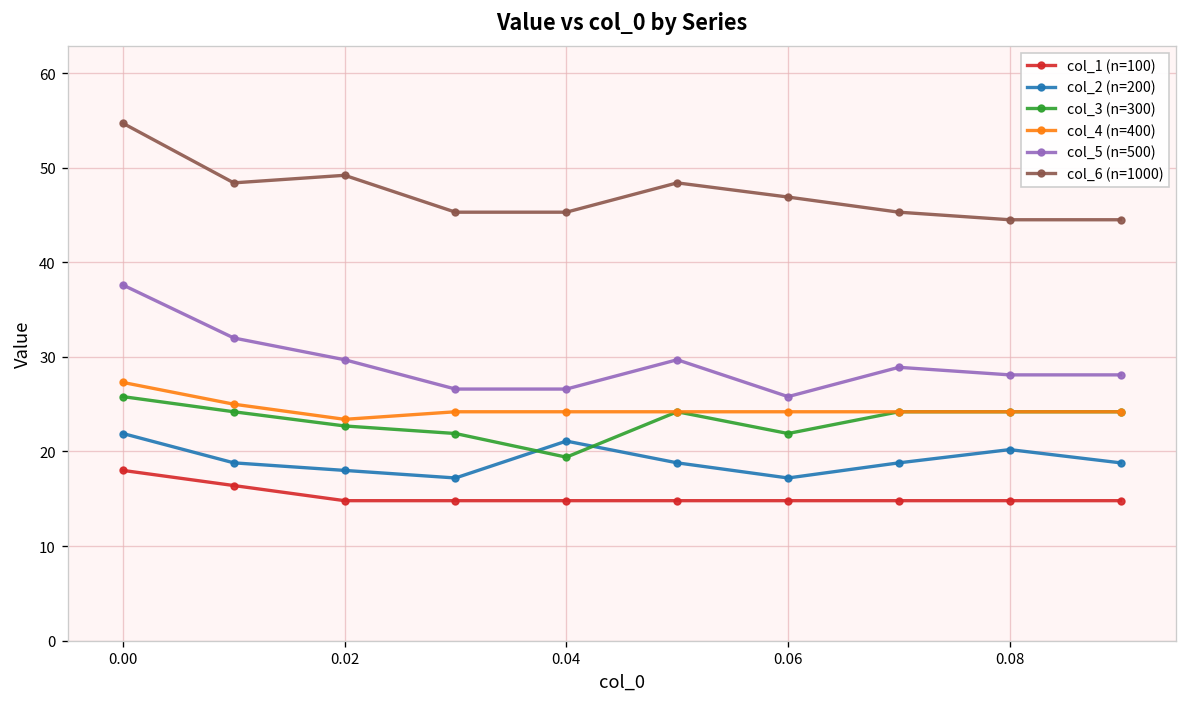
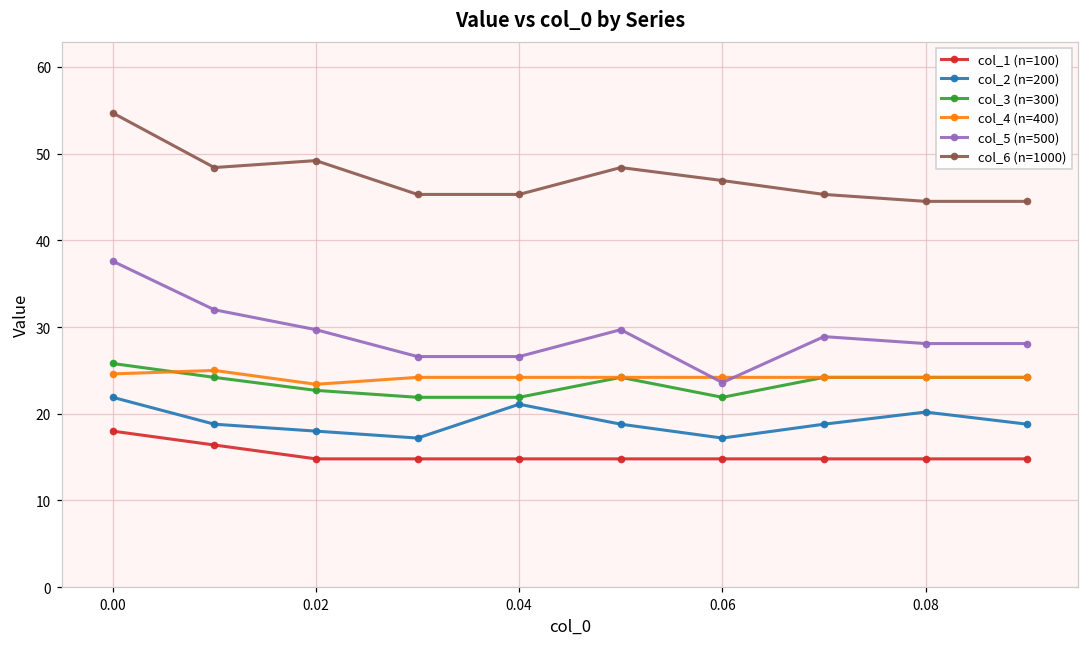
  {
    "col_1 (n=100)": {
      "0.00": 18,
      "0.02": 15,
      "0.04": 15,
      "0.06": 15,
      "0.08": 15
    },
    "col_2 (n=200)": {
      "0.00": 22,
      "0.02": 18,
      "0.04": 21,
      "0.06": 17,
      "0.08": 20
    },
    "col_3 (n=300)": {
      "0.00": 26,
      "0.02": 23,
-     "0.04": 19,
+     "0.04": 22,
      "0.06": 22
    },
    "col_4 (n=400)": {
-     "0.00": 27,
+     "0.00": 25,
      "0.02": 23,
      "0.04": 24,
      "0.06": 24
    },
    "col_5 (n=500)": {
      "0.00": 38,
      "0.02": 30,
      "0.04": 27,
-     "0.06": 26,
+     "0.06": 24,
      "0.08": 28
    },
    "col_6 (n=1000)": {
      "0.00": 55,
      "0.02": 49,
      "0.04": 45,
      "0.06": 47,
      "0.08": 45
    }
  }
